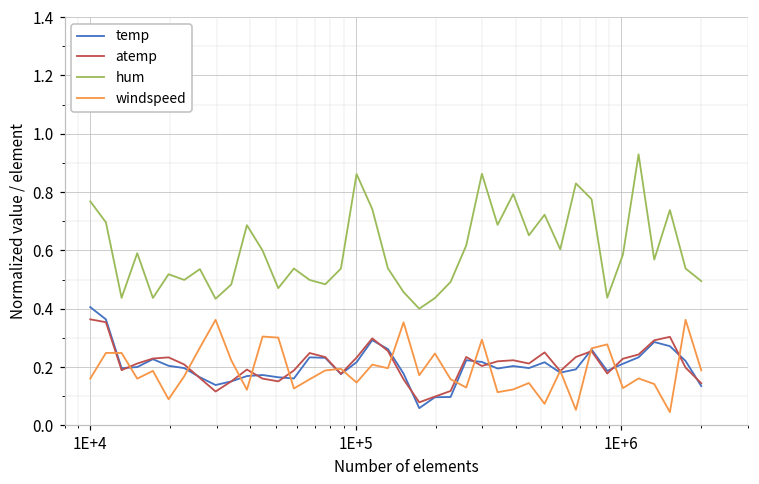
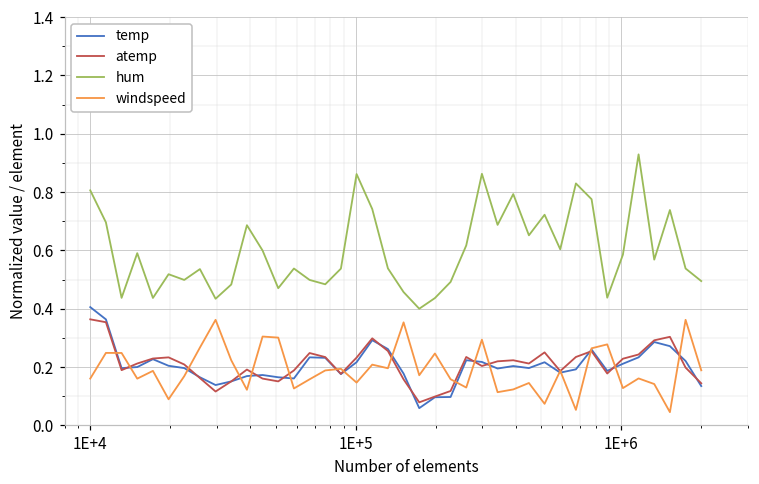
  {
    "temp": {
      "1E+4": 0.41
    },
    "atemp": {
      "1E+4": 0.36
    },
    "hum": {
-     "1E+4": 0.77
+     "1E+4": 0.81
    },
    "windspeed": {
      "1E+4": 0.16
    }
  }
